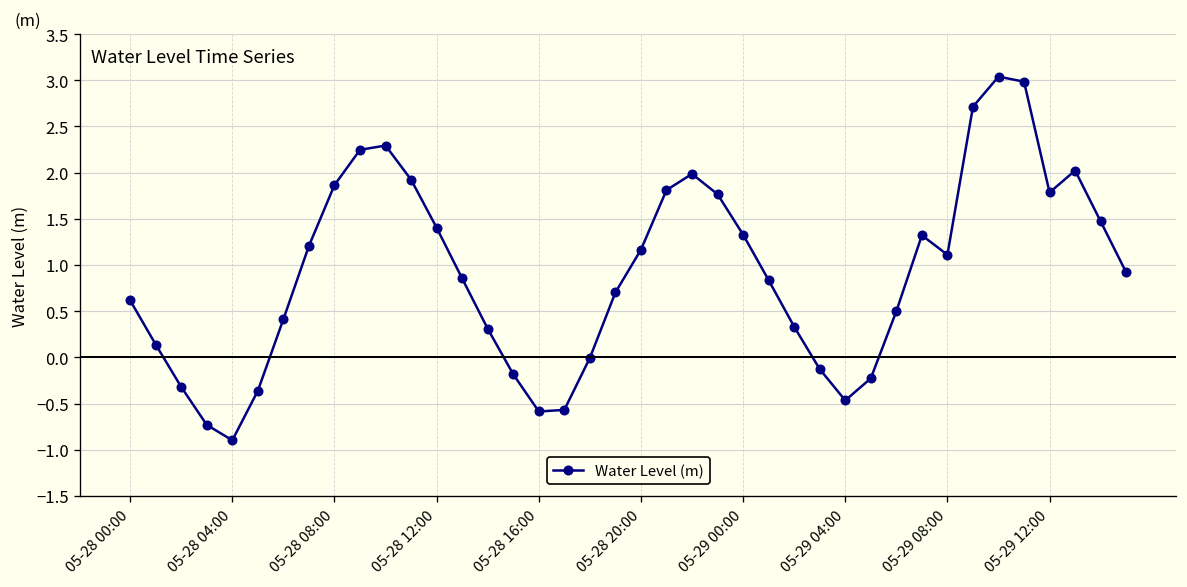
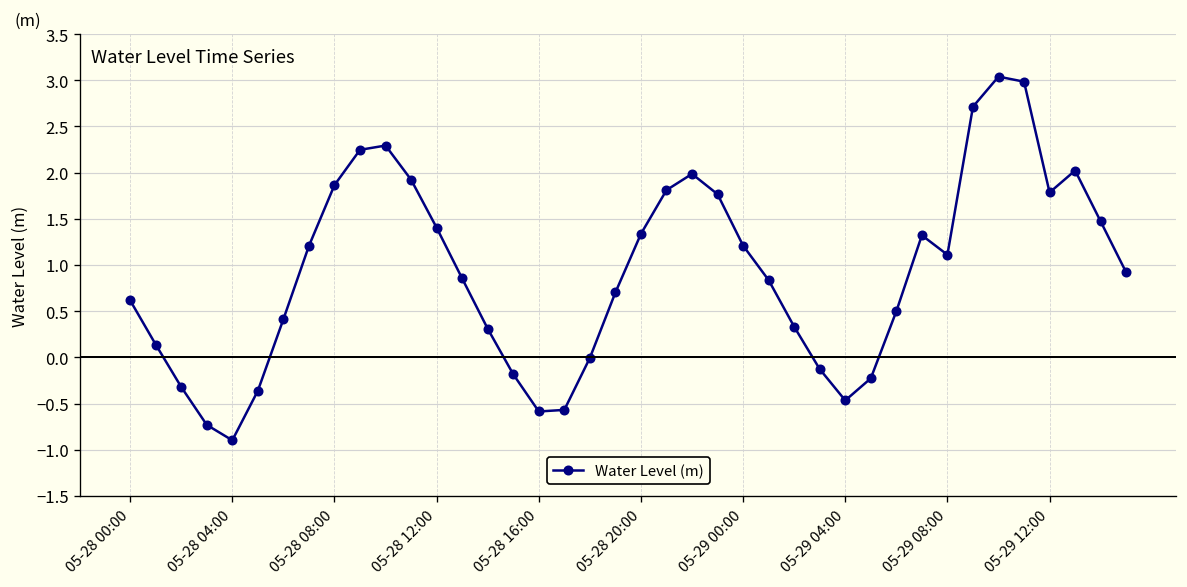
  {
    "05-28 00:00": 0.6,
    "05-28 04:00": -0.9,
    "05-28 08:00": 1.9,
    "05-28 12:00": 1.4,
    "05-28 16:00": -0.6,
-   "05-28 20:00": 1.2,
-   "05-29 00:00": 1.3,
+   "05-28 20:00": 1.3,
+   "05-29 00:00": 1.2,
    "05-29 04:00": -0.5,
    "05-29 08:00": 1.1,
    "05-29 12:00": 1.8
  }
